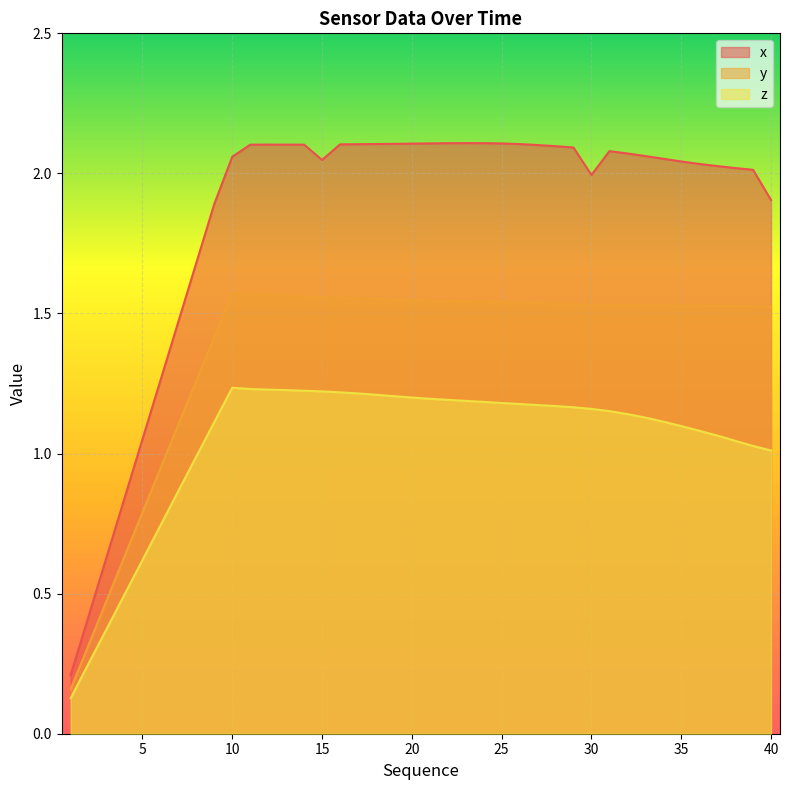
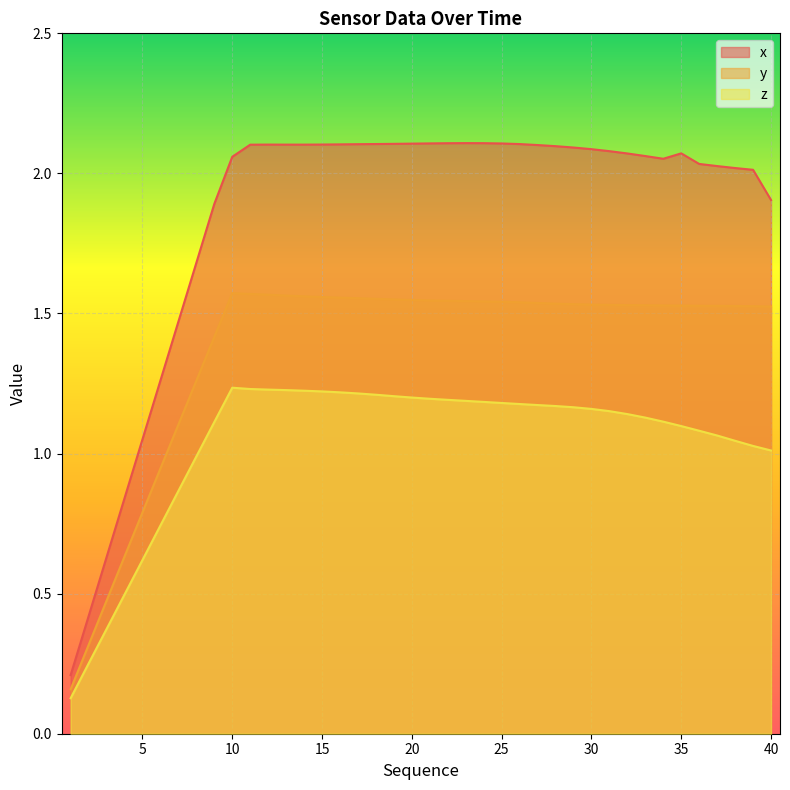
  {
    "x": {
      "5": 1.05,
      "10": 2.06,
-     "15": 2.05,
+     "15": 2.10,
      "20": 2.11,
      "25": 2.11,
-     "30": 1.99,
-     "35": 2.04,
+     "30": 2.09,
+     "35": 2.07,
      "40": 1.91
    }
  }
